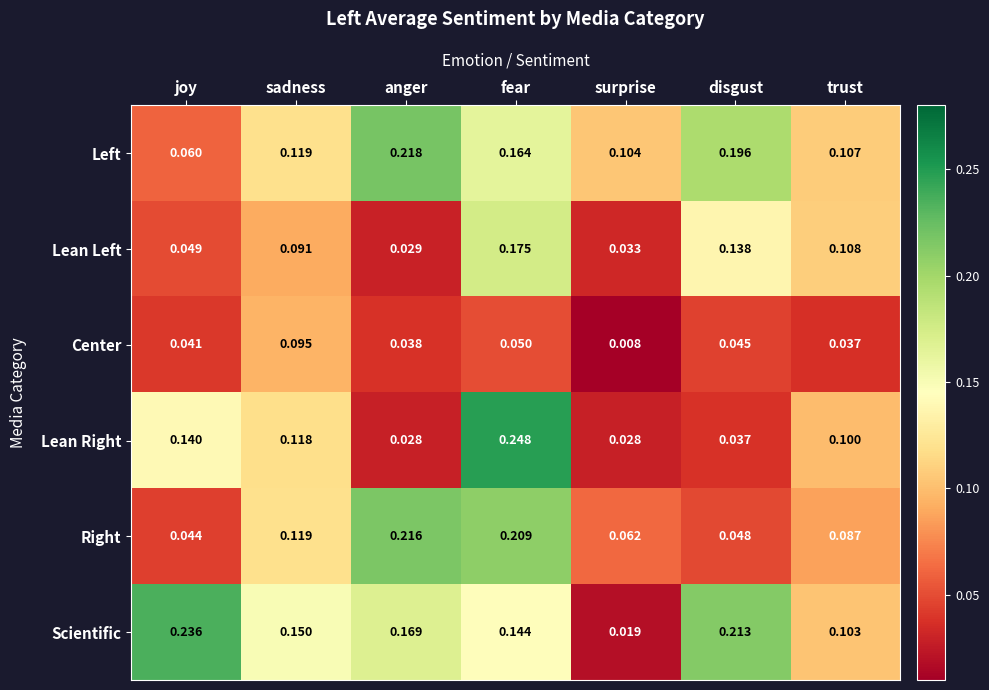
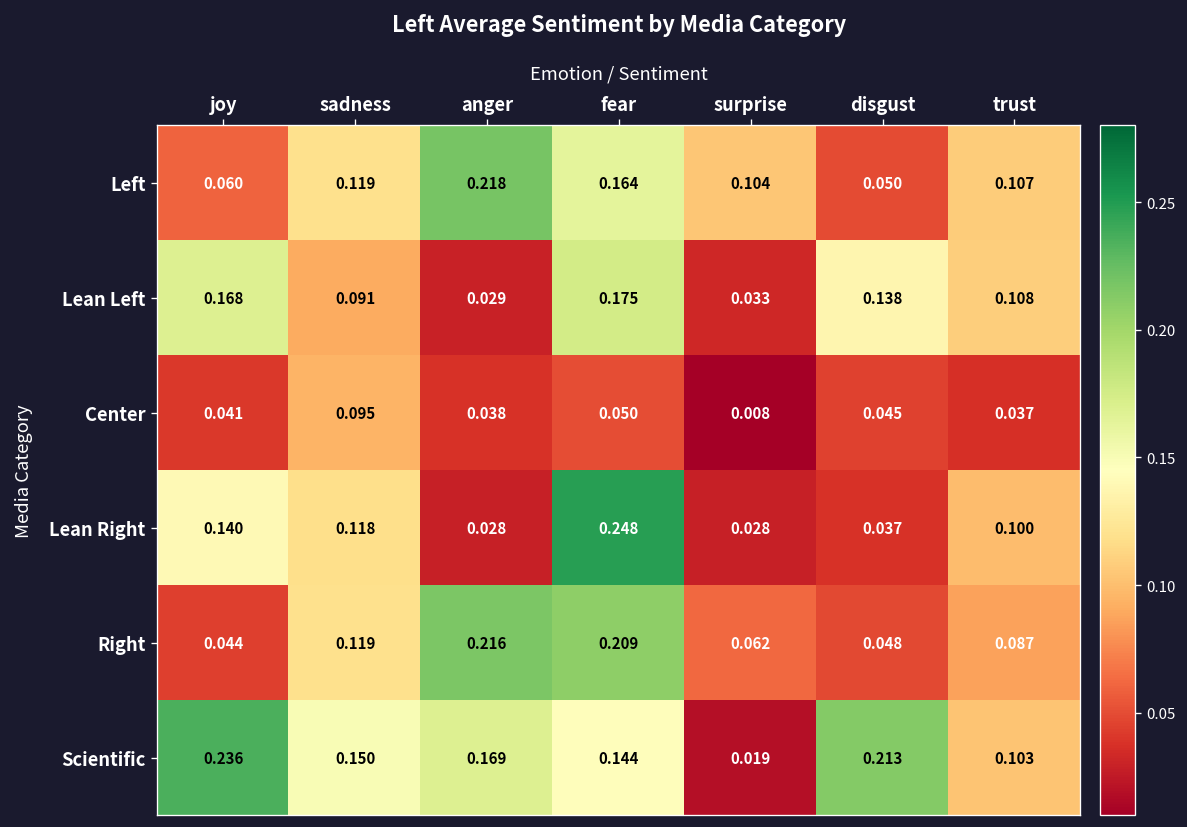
  {
    "Left": {
      "joy": 0.060,
      "sadness": 0.119,
      "anger": 0.218,
      "fear": 0.164,
      "surprise": 0.104,
-     "disgust": 0.196,
+     "disgust": 0.050,
      "trust": 0.107
    },
    "Lean Left": {
-     "joy": 0.049,
+     "joy": 0.168,
      "sadness": 0.091,
      "anger": 0.029,
      "fear": 0.175,
      "surprise": 0.033,
      "disgust": 0.138,
      "trust": 0.108
    },
    "Center": {
      "joy": 0.041,
      "sadness": 0.095,
      "anger": 0.038,
      "fear": 0.050,
      "surprise": 0.008,
      "disgust": 0.045,
      "trust": 0.037
    },
    "Lean Right": {
      "joy": 0.140,
      "sadness": 0.118,
      "anger": 0.028,
      "fear": 0.248,
      "surprise": 0.028,
      "disgust": 0.037,
      "trust": 0.100
    },
    "Right": {
      "joy": 0.044,
      "sadness": 0.119,
      "anger": 0.216,
      "fear": 0.209,
      "surprise": 0.062,
      "disgust": 0.048,
      "trust": 0.087
    },
    "Scientific": {
      "joy": 0.236,
      "sadness": 0.150,
      "anger": 0.169,
      "fear": 0.144,
      "surprise": 0.019,
      "disgust": 0.213,
      "trust": 0.103
    }
  }
